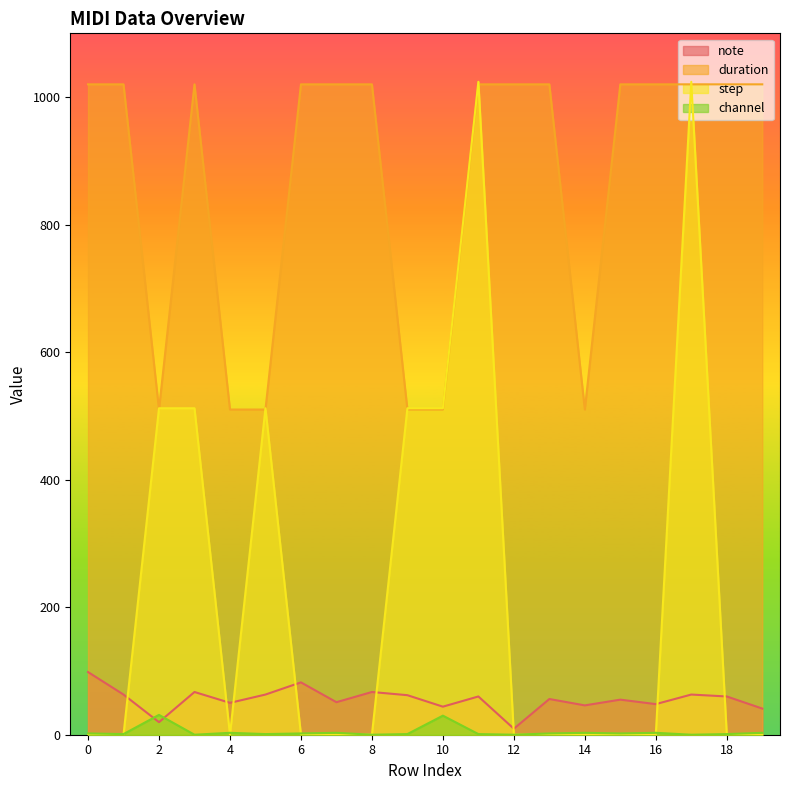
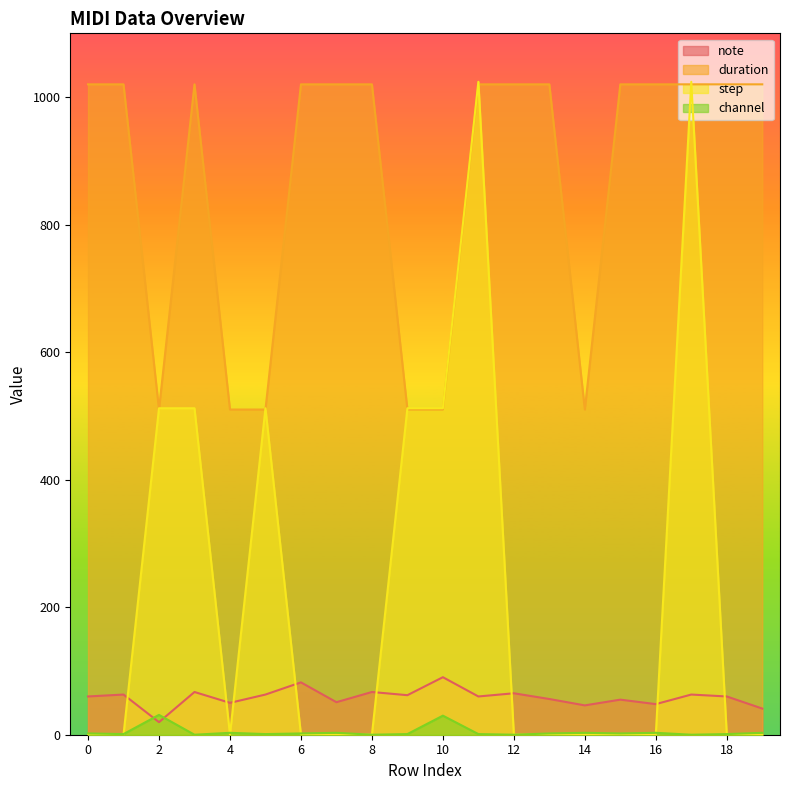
  {
    "note": {
-     "0": 100,
+     "0": 60,
      "2": 20,
      "4": 50,
      "6": 80,
      "8": 70,
-     "10": 40,
-     "12": 10,
+     "10": 90,
+     "12": 70,
      "14": 50,
      "16": 50,
      "18": 60
    },
    "channel": {
      "2": 30,
      "10": 30
    }
  }
